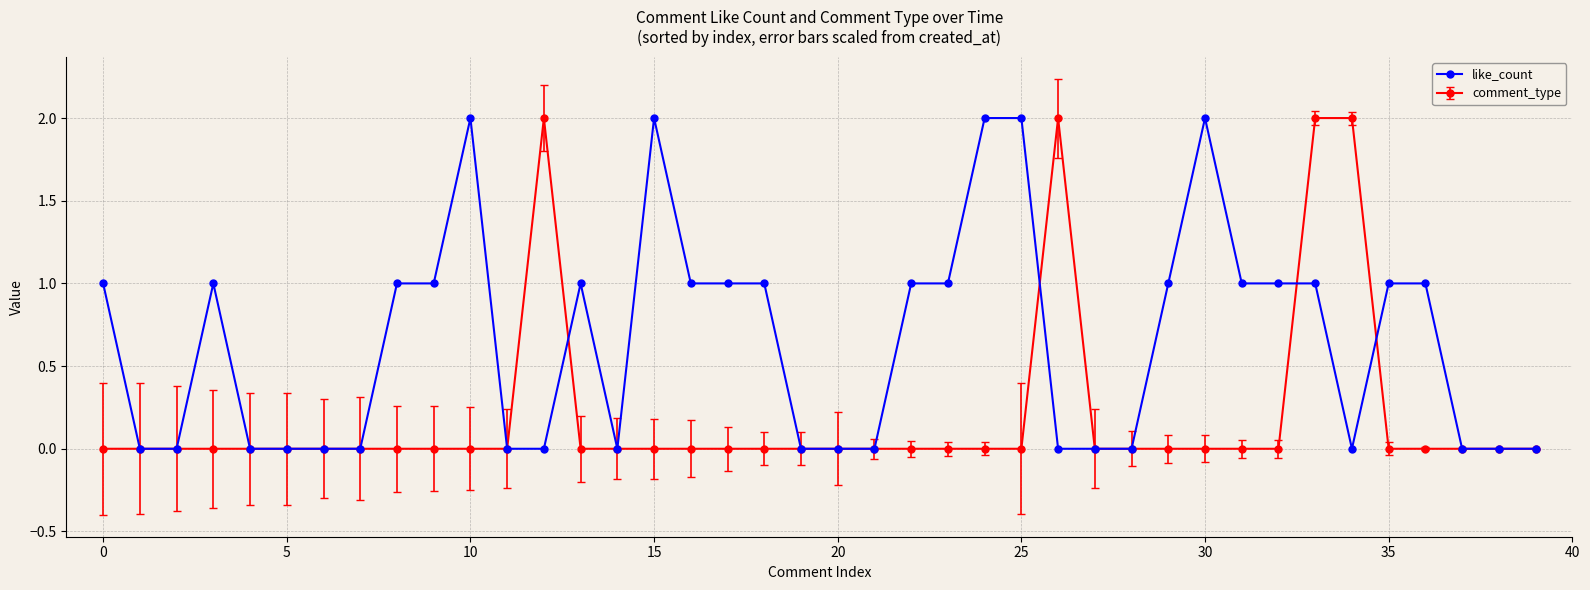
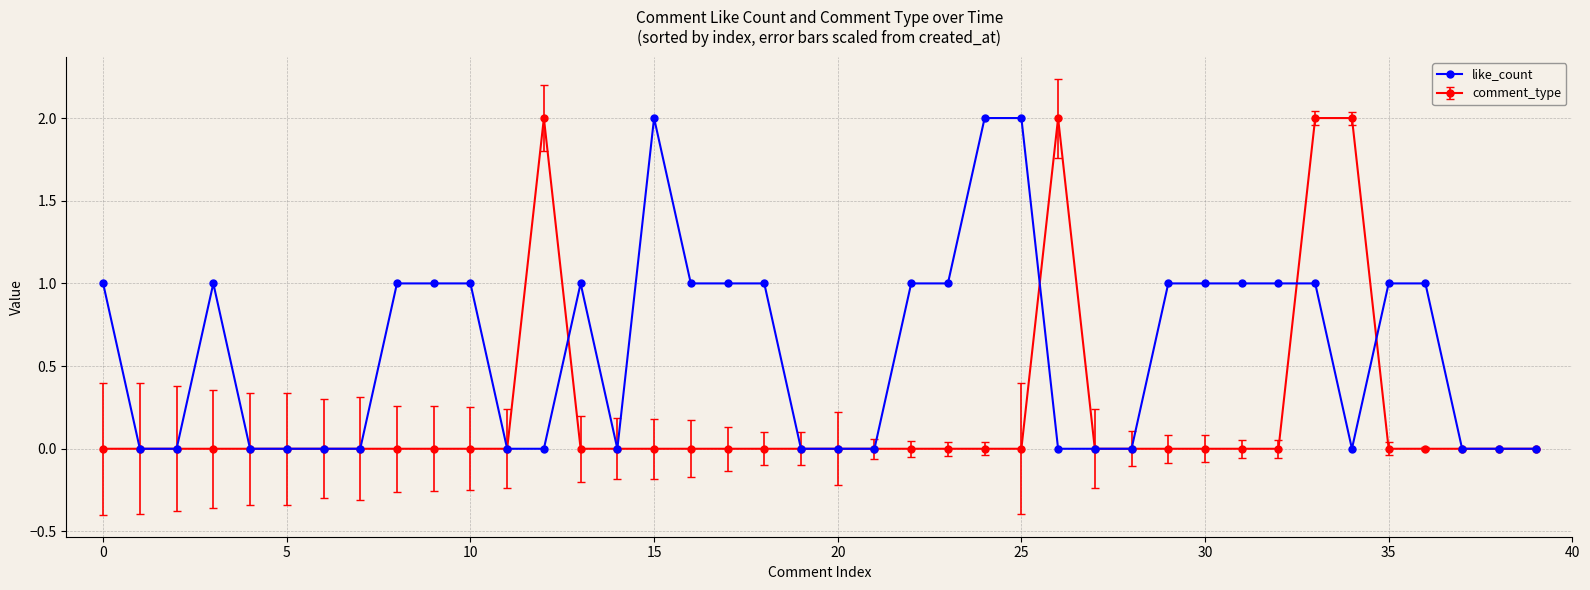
  {
    "like_count": {
      "0": 1,
-     "10": 2,
+     "10": 1,
      "15": 2,
      "25": 2,
-     "30": 2,
+     "30": 1,
      "35": 1
    }
  }
